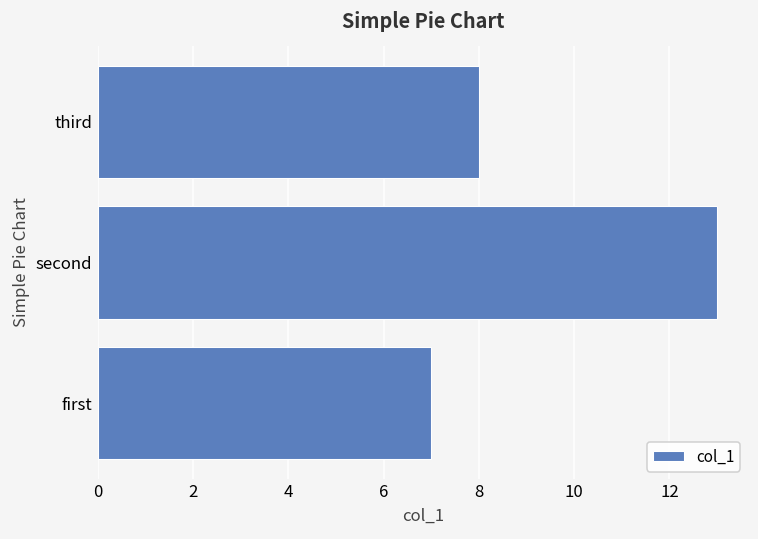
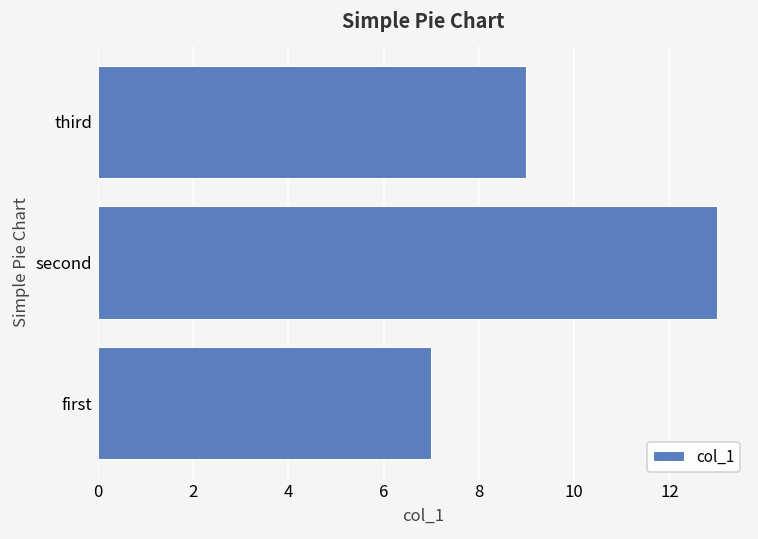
  {
-   "third": 8,
+   "third": 9,
    "second": 13,
    "first": 7
  }
